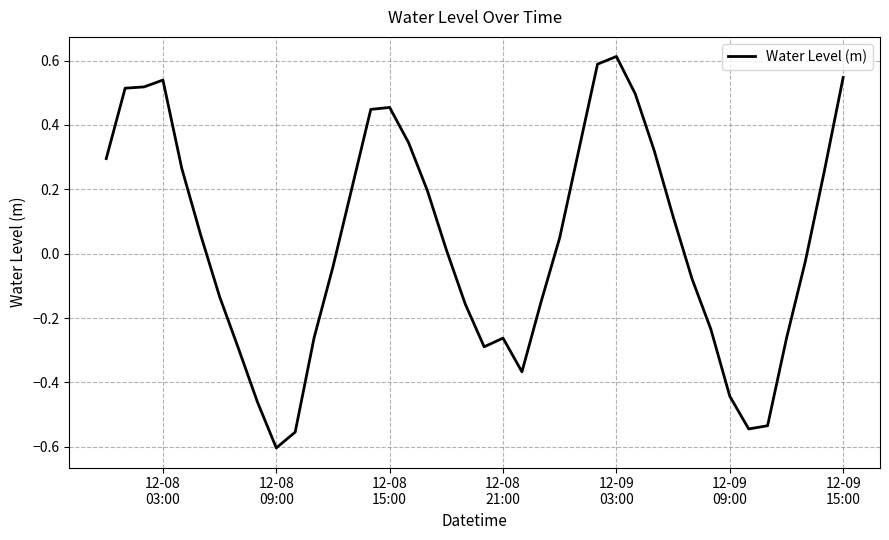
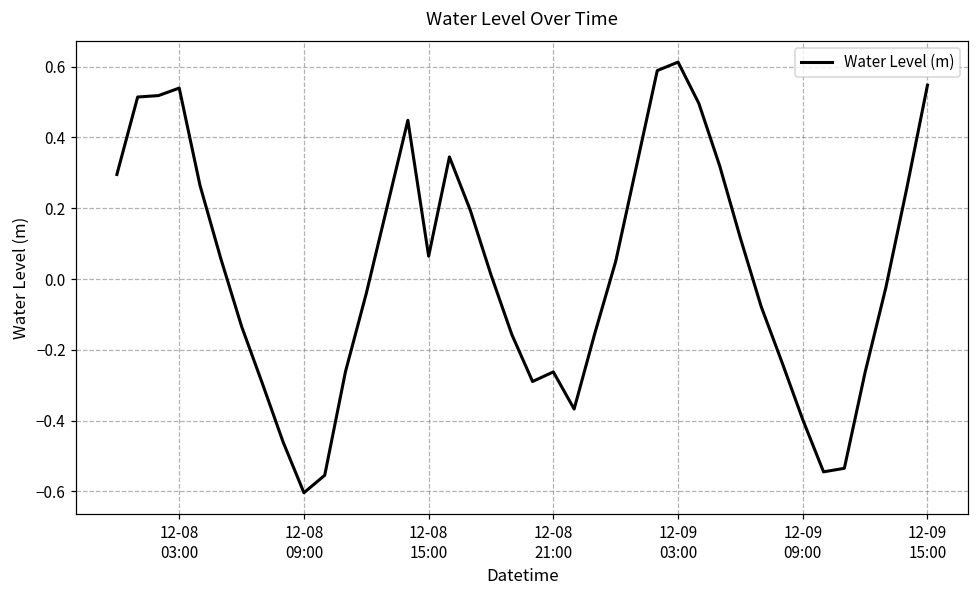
  {
    "12-08 03:00": 0.54,
    "12-08 09:00": -0.60,
-   "12-08 15:00": 0.45,
+   "12-08 15:00": 0.06,
    "12-08 21:00": -0.26,
    "12-09 03:00": 0.61,
-   "12-09 09:00": -0.44,
+   "12-09 09:00": -0.40,
    "12-09 15:00": 0.55
  }
